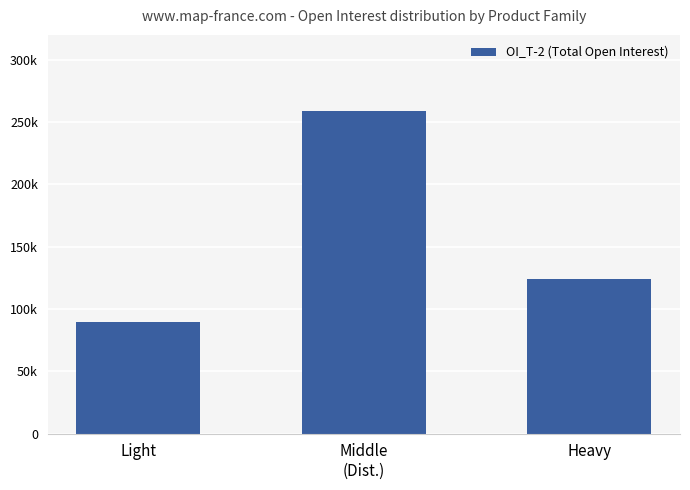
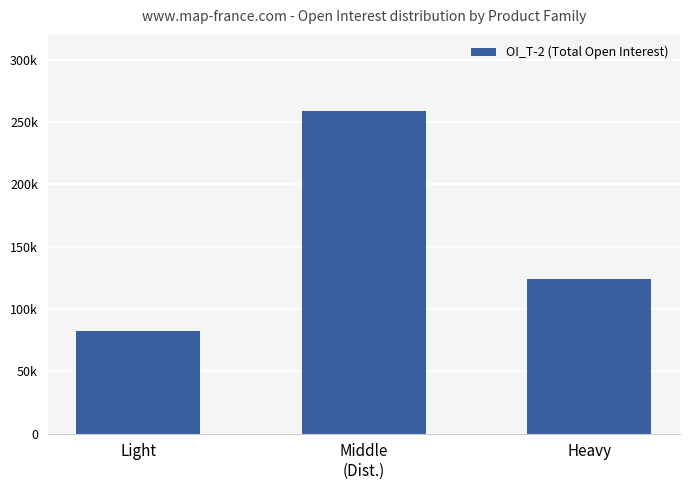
  {
-   "Light": 89000,
+   "Light": 82000,
    "Middle (Dist.)": 259000,
    "Heavy": 124000
  }
